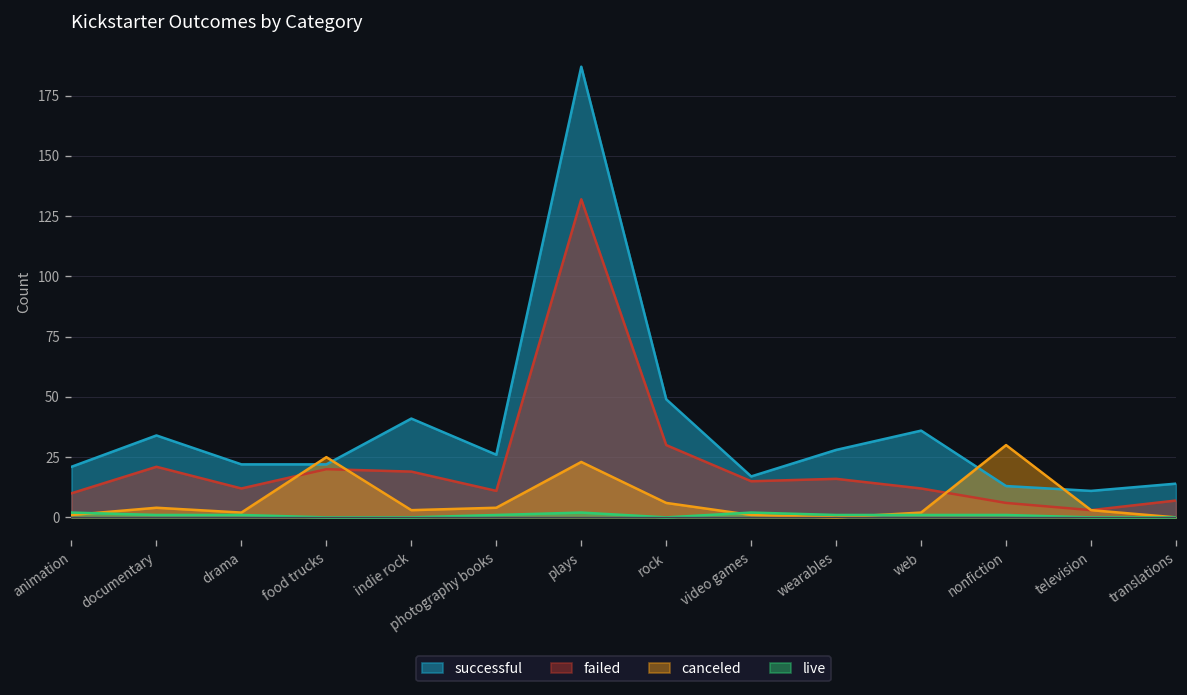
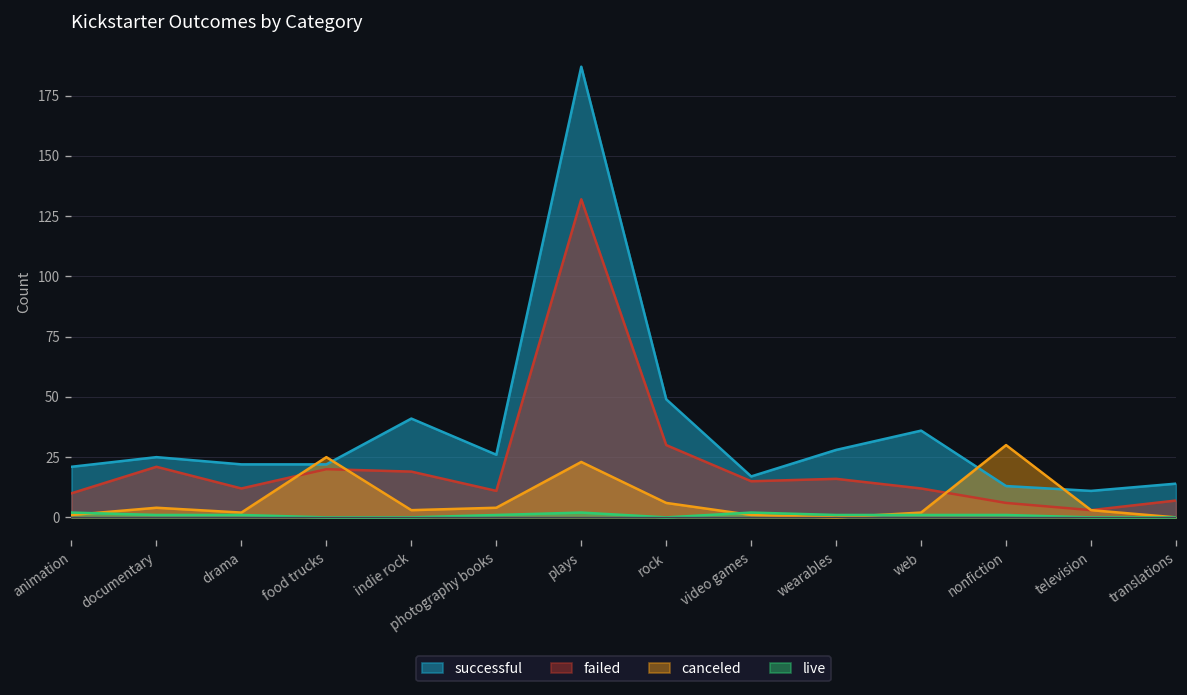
  {
    "successful": {
      "animation": 21,
-     "documentary": 34,
+     "documentary": 25,
      "drama": 22,
      "food trucks": 22,
      "indie rock": 41,
      "photography books": 26,
      "plays": 187,
      "rock": 49,
      "video games": 17,
      "wearables": 28,
      "web": 36,
      "nonfiction": 13,
      "television": 11,
      "translations": 14
    },
    "failed": {
      "animation": 10,
      "documentary": 21,
      "drama": 12,
      "food trucks": 20,
      "indie rock": 19,
      "photography books": 11,
      "plays": 132,
      "rock": 30,
      "video games": 15,
      "wearables": 16,
      "web": 12,
      "nonfiction": 6,
      "translations": 7
    },
    "canceled": {
      "documentary": 4,
      "food trucks": 25,
      "indie rock": 3,
      "photography books": 4,
      "plays": 23,
      "rock": 6,
      "nonfiction": 30
    },
    "live": {
      "documentary": 1,
      "food trucks": 0,
      "indie rock": 0,
      "photography books": 1,
      "plays": 2,
      "rock": 0,
      "nonfiction": 1,
      "television": 0
    }
  }
